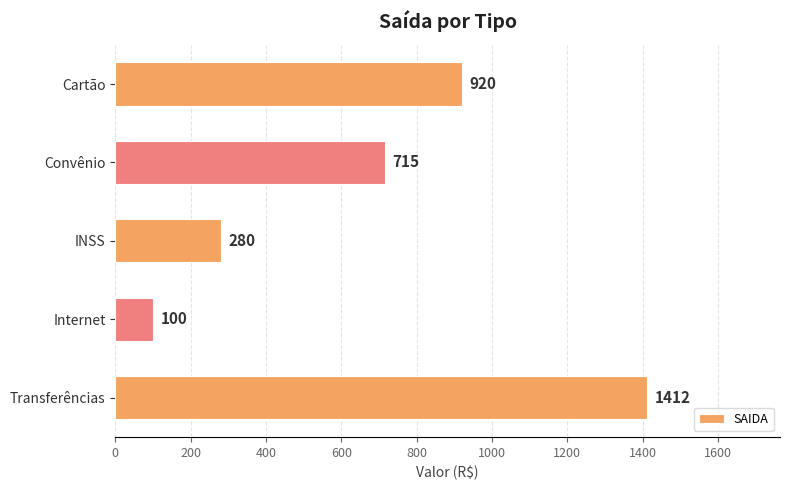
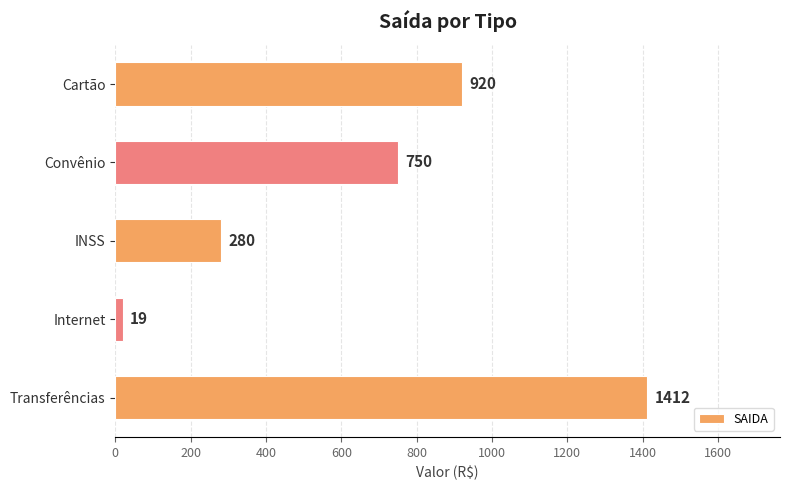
  {
    "Cartão": 920,
-   "Convênio": 715,
+   "Convênio": 750,
    "INSS": 280,
-   "Internet": 100,
+   "Internet": 19,
    "Transferências": 1412
  }
